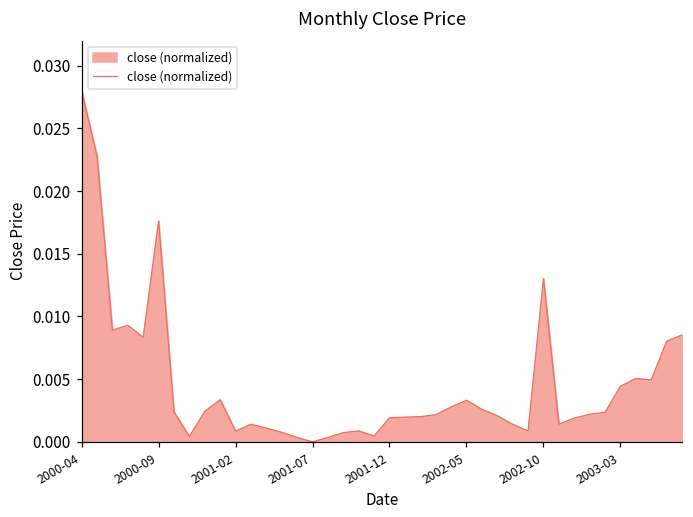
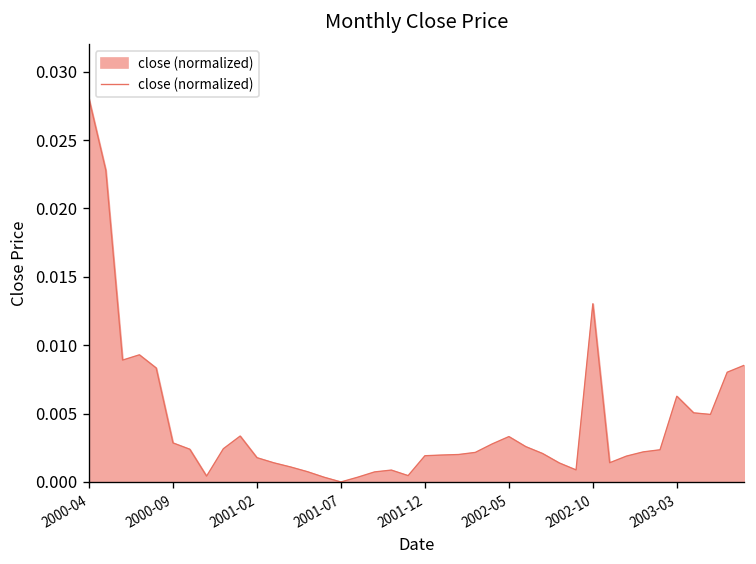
  {
    "2000-04": 0.0280,
-   "2000-09": 0.0176,
-   "2001-02": 0.0009,
+   "2000-09": 0.0029,
+   "2001-02": 0.0018,
    "2001-07": 0.0000,
    "2001-12": 0.0019,
    "2002-05": 0.0033,
    "2002-10": 0.0130,
-   "2003-03": 0.0044
+   "2003-03": 0.0063
  }
